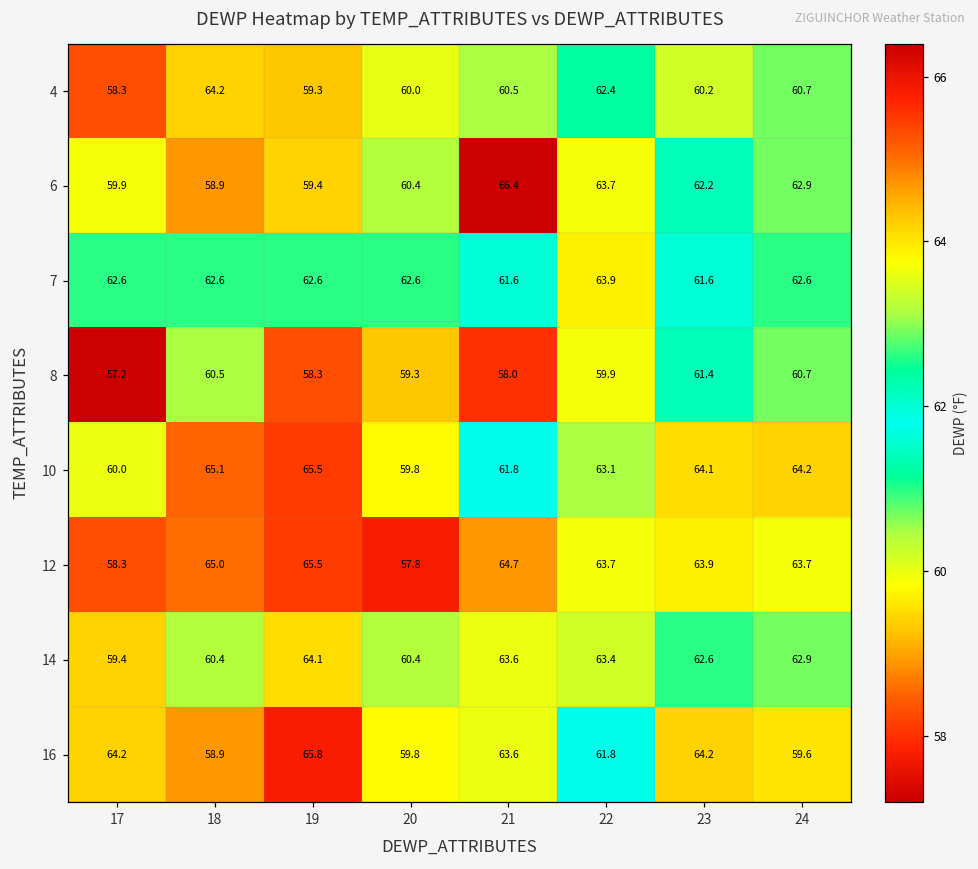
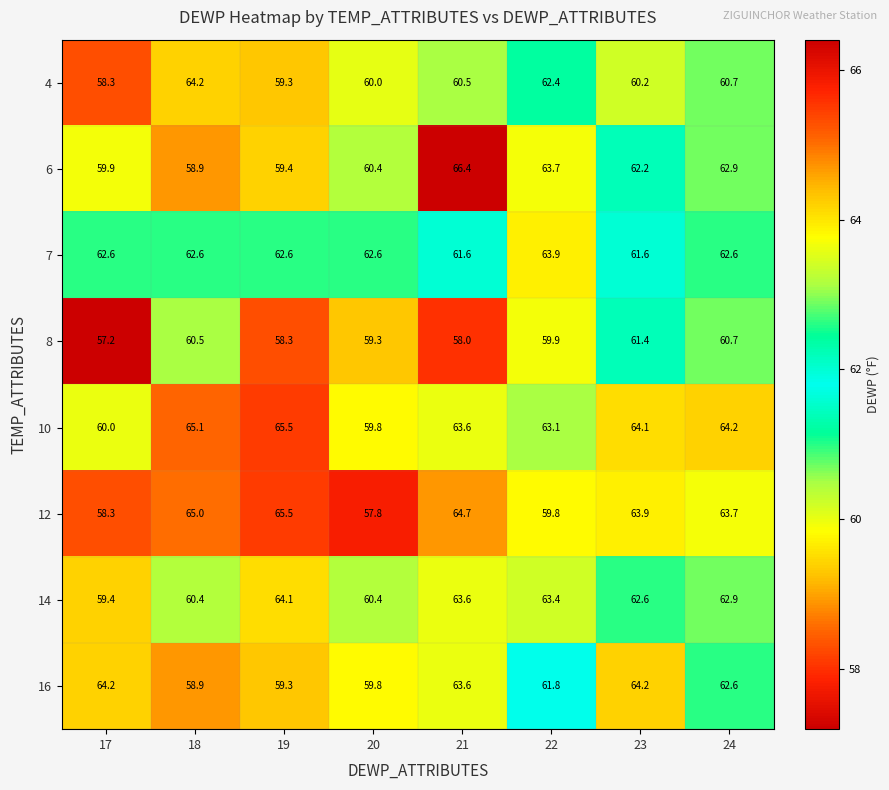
  {
    "4": {
      "17": 58.3,
      "18": 64.2,
      "19": 59.3,
      "20": 60.0,
      "21": 60.5,
      "22": 62.4,
      "23": 60.2,
      "24": 60.7
    },
    "6": {
      "17": 59.9,
      "18": 58.9,
      "19": 59.4,
      "20": 60.4,
      "21": 66.4,
      "22": 63.7,
      "23": 62.2,
      "24": 62.9
    },
    "7": {
      "17": 62.6,
      "18": 62.6,
      "19": 62.6,
      "20": 62.6,
      "21": 61.6,
      "22": 63.9,
      "23": 61.6,
      "24": 62.6
    },
    "8": {
      "17": 57.2,
      "18": 60.5,
      "19": 58.3,
      "20": 59.3,
      "21": 58.0,
      "22": 59.9,
      "23": 61.4,
      "24": 60.7
    },
    "10": {
      "17": 60.0,
      "18": 65.1,
      "19": 65.5,
      "20": 59.8,
-     "21": 61.8,
+     "21": 63.6,
      "22": 63.1,
      "23": 64.1,
      "24": 64.2
    },
    "12": {
      "17": 58.3,
      "18": 65.0,
      "19": 65.5,
      "20": 57.8,
      "21": 64.7,
-     "22": 63.7,
+     "22": 59.8,
      "23": 63.9,
      "24": 63.7
    },
    "14": {
      "17": 59.4,
      "18": 60.4,
      "19": 64.1,
      "20": 60.4,
      "21": 63.6,
      "22": 63.4,
      "23": 62.6,
      "24": 62.9
    },
    "16": {
      "17": 64.2,
      "18": 58.9,
-     "19": 65.8,
+     "19": 59.3,
      "20": 59.8,
      "21": 63.6,
      "22": 61.8,
      "23": 64.2,
-     "24": 59.6
+     "24": 62.6
    }
  }
